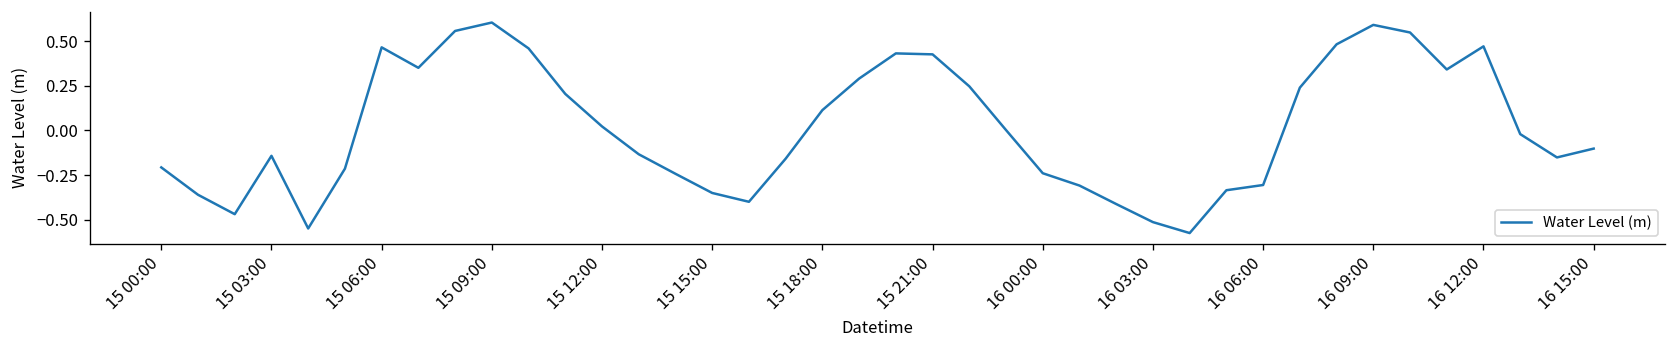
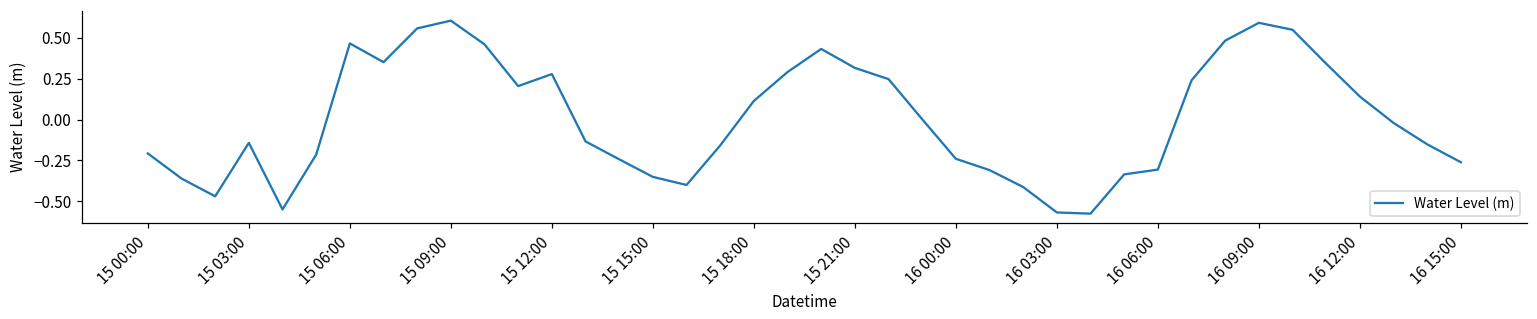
  {
    "15 00:00": -0.21,
    "15 03:00": -0.14,
    "15 06:00": 0.47,
    "15 09:00": 0.60,
-   "15 12:00": 0.02,
+   "15 12:00": 0.28,
    "15 15:00": -0.35,
    "15 18:00": 0.11,
-   "15 21:00": 0.43,
+   "15 21:00": 0.32,
    "16 00:00": -0.24,
-   "16 03:00": -0.51,
+   "16 03:00": -0.57,
    "16 06:00": -0.31,
    "16 09:00": 0.59,
-   "16 12:00": 0.47,
-   "16 15:00": -0.10
+   "16 12:00": 0.14,
+   "16 15:00": -0.26
  }
